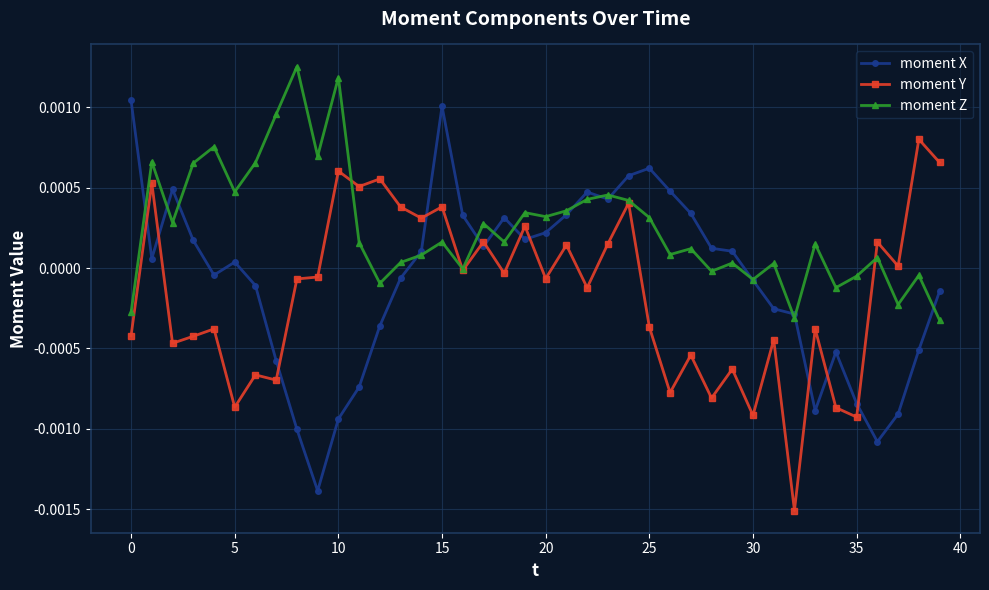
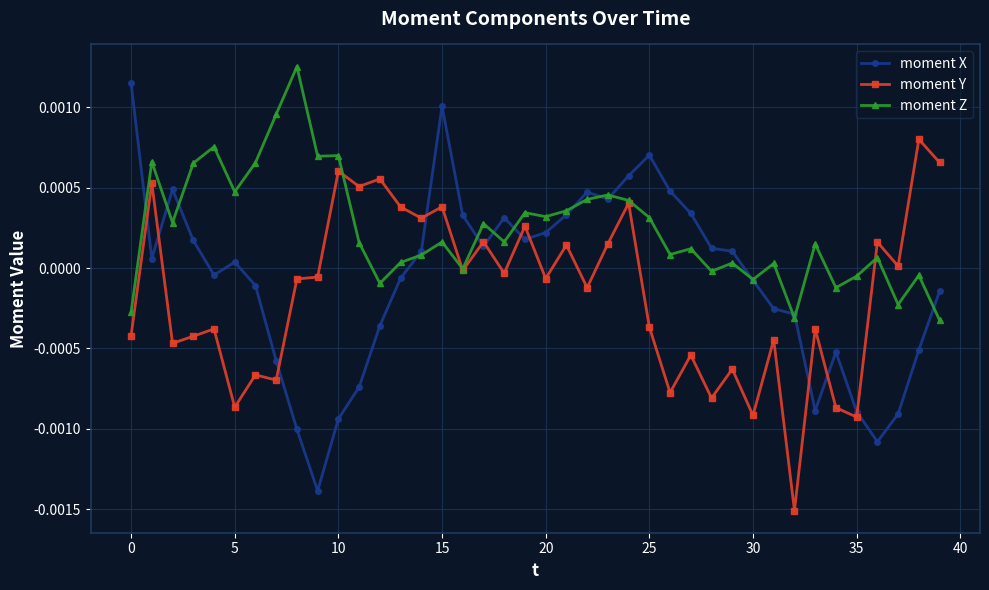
  {
    "moment X": {
-     "0": 0.00104,
+     "0": 0.00115,
      "5": 0.00004,
      "10": -0.00094,
      "15": 0.00101,
      "20": 0.00022,
-     "25": 0.00062,
-     "35": -0.00084
+     "25": 0.00070,
+     "35": -0.00089
    },
    "moment Y": {
      "0": -0.00042,
      "5": -0.00087,
      "10": 0.00060,
      "15": 0.00038,
      "20": -0.00006,
      "25": -0.00037,
      "30": -0.00092,
      "35": -0.00093
    },
    "moment Z": {
      "0": -0.00028,
      "5": 0.00047,
-     "10": 0.00119,
+     "10": 0.00070,
      "15": 0.00016,
      "20": 0.00032,
      "25": 0.00031,
      "35": -0.00005
    }
  }
